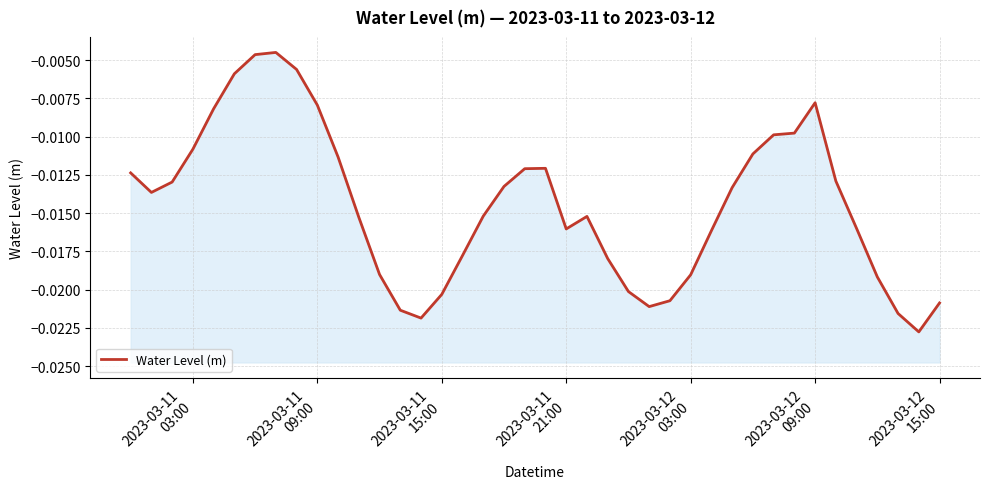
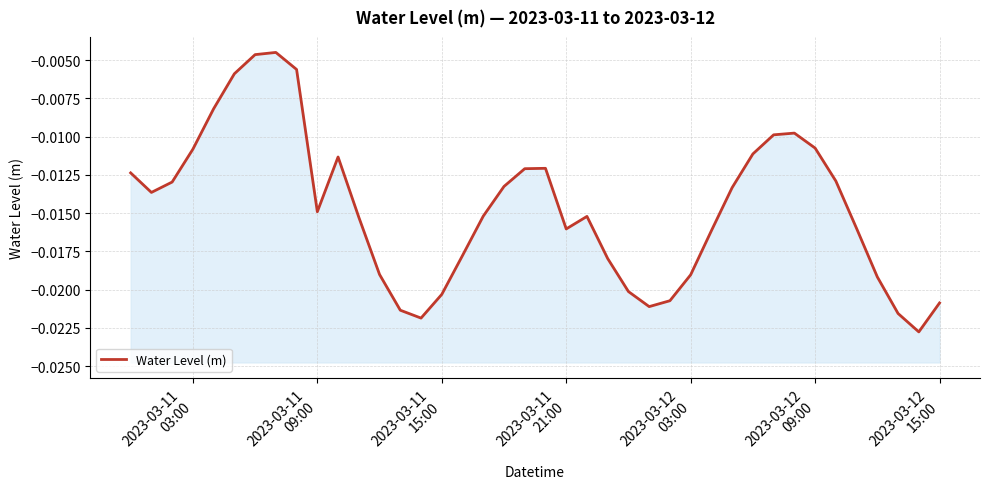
  {
    "2023-03-11 03:00": -0.0108,
-   "2023-03-11 09:00": -0.0079,
+   "2023-03-11 09:00": -0.0149,
    "2023-03-11 15:00": -0.0203,
    "2023-03-11 21:00": -0.0160,
    "2023-03-12 03:00": -0.0190,
-   "2023-03-12 09:00": -0.0078,
+   "2023-03-12 09:00": -0.0107,
    "2023-03-12 15:00": -0.0209
  }
